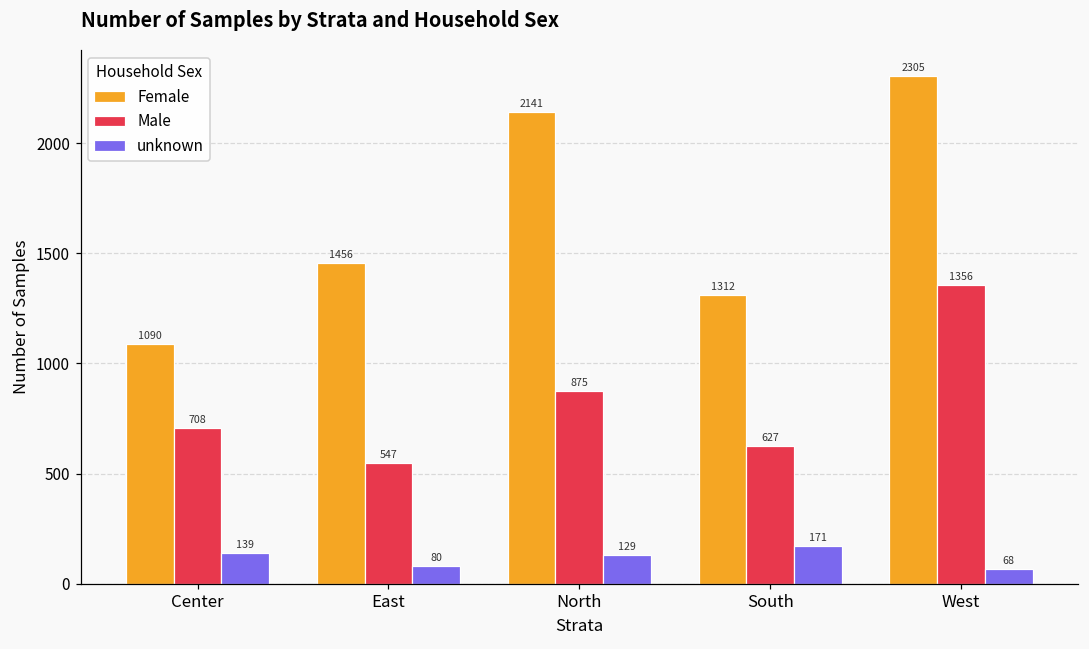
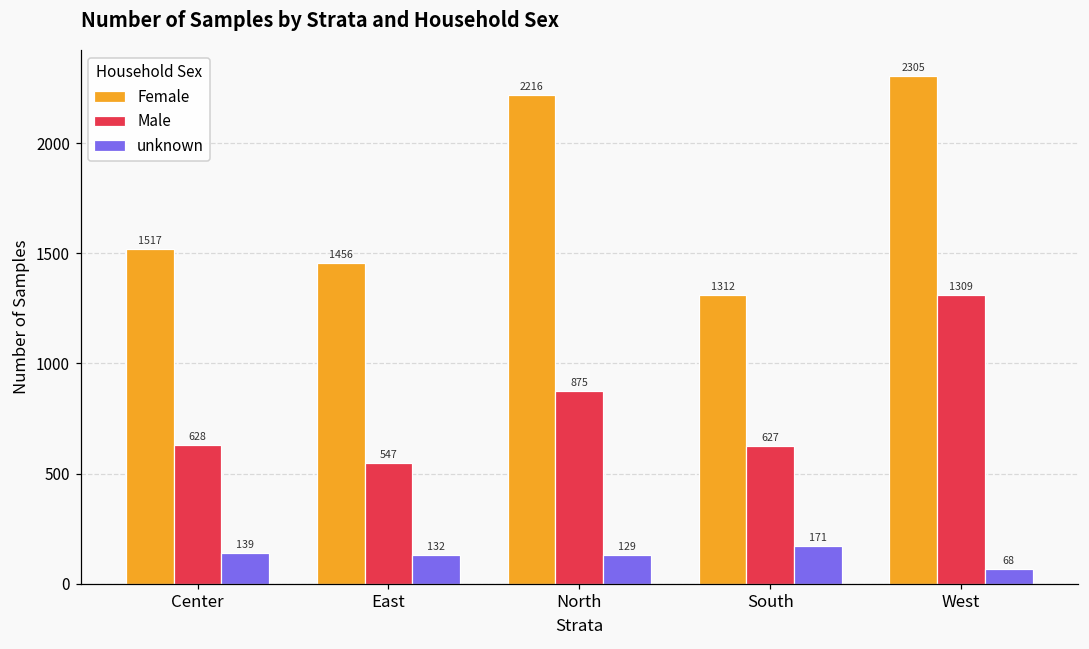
  {
    "Female": {
-     "Center": 1090,
+     "Center": 1517,
      "East": 1456,
-     "North": 2141,
+     "North": 2216,
      "South": 1312,
      "West": 2305
    },
    "Male": {
-     "Center": 708,
+     "Center": 628,
      "East": 547,
      "North": 875,
      "South": 627,
-     "West": 1356
+     "West": 1309
    },
    "unknown": {
      "Center": 139,
-     "East": 80,
+     "East": 132,
      "North": 129,
      "South": 171,
      "West": 68
    }
  }
